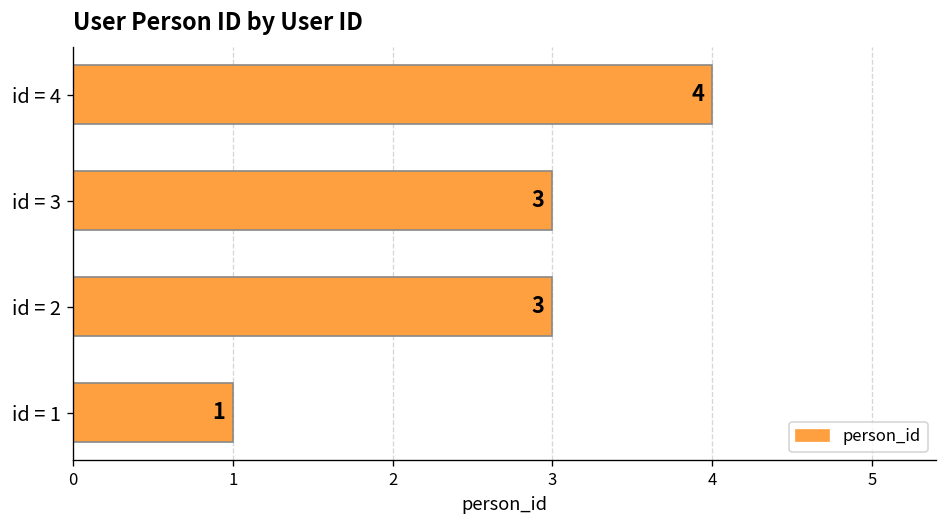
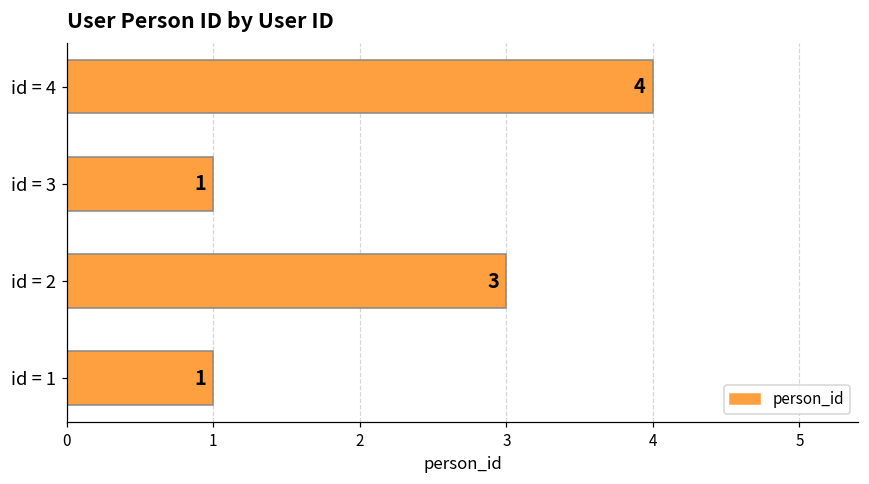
  {
    "id = 4": 4,
-   "id = 3": 3,
+   "id = 3": 1,
    "id = 2": 3,
    "id = 1": 1
  }
